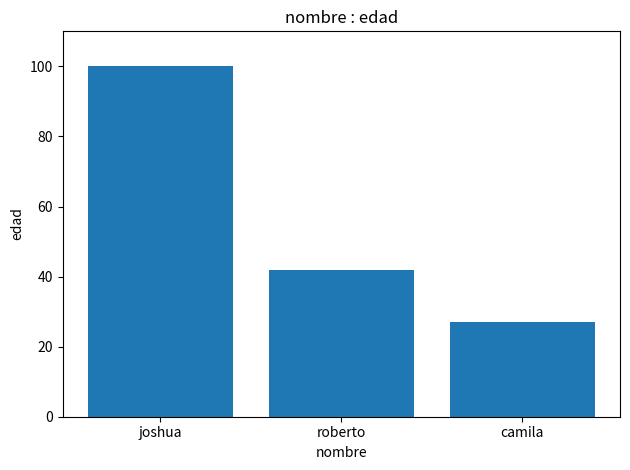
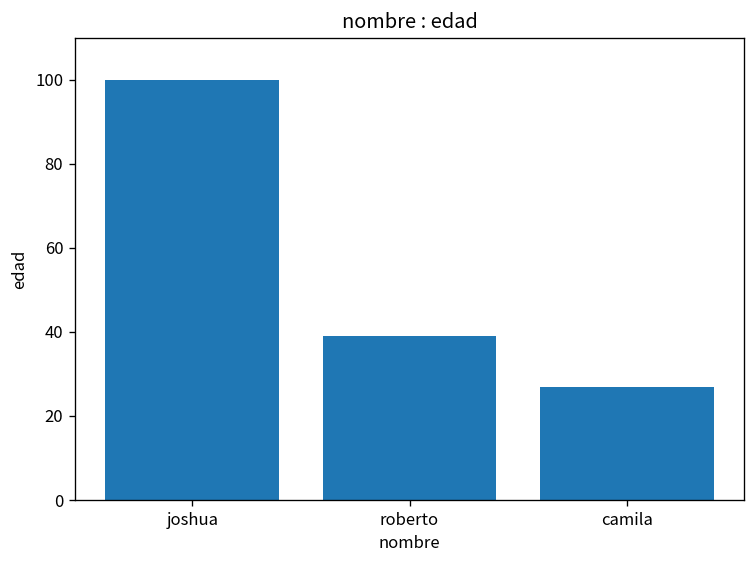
  {
    "joshua": 100,
-   "roberto": 42,
+   "roberto": 39,
    "camila": 27
  }
